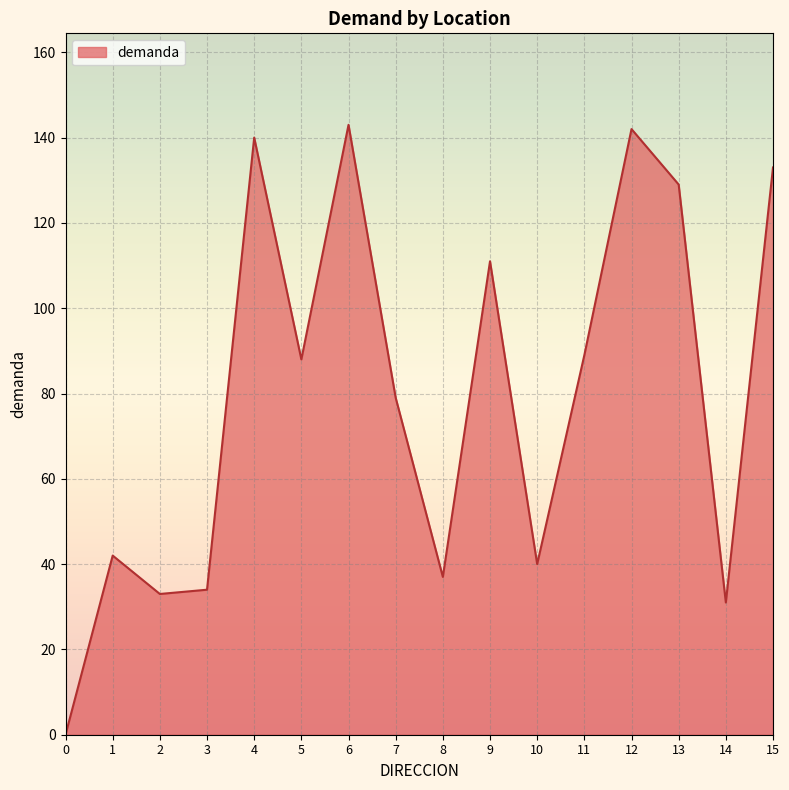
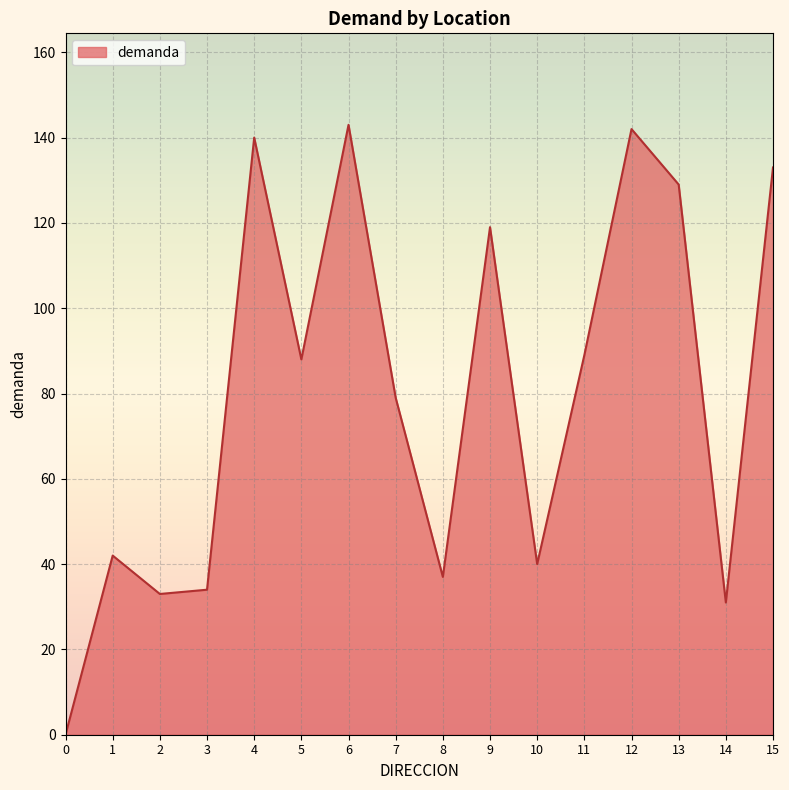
  {
    "0": 0,
    "1": 42,
    "2": 33,
    "3": 34,
    "4": 140,
    "5": 88,
    "6": 143,
    "7": 79,
    "8": 37,
-   "9": 111,
+   "9": 119,
    "10": 40,
    "11": 89,
    "12": 142,
    "13": 129,
    "14": 31,
    "15": 133
  }
